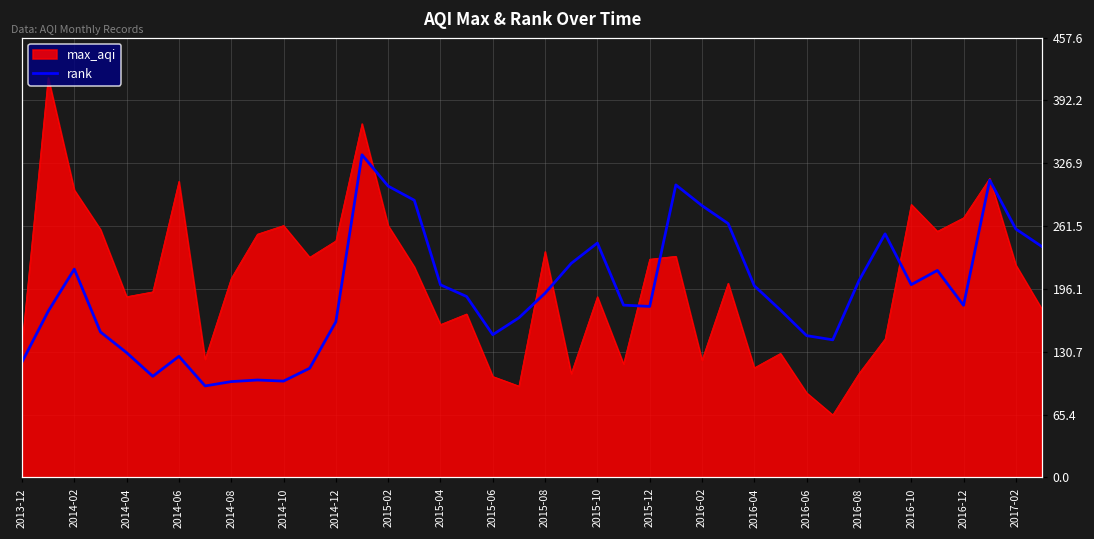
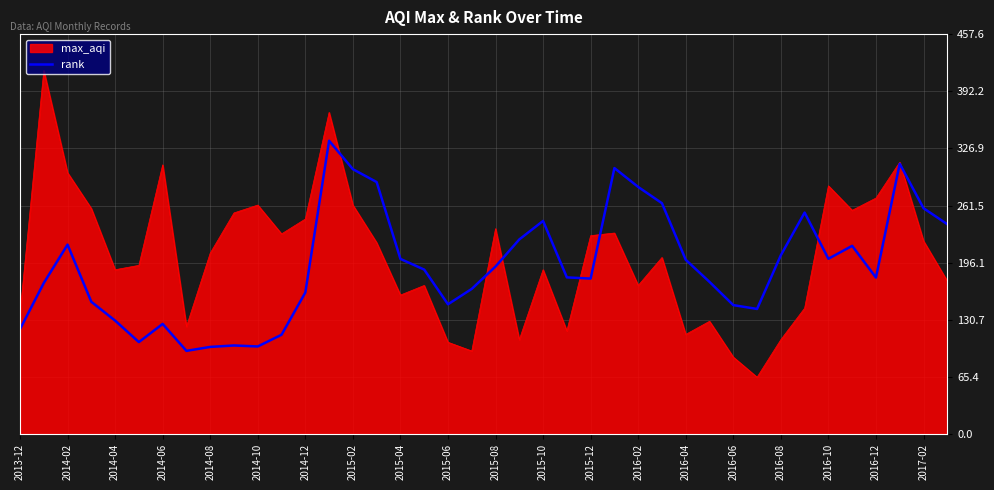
  {
    "max_aqi": {
      "2013-12": 140,
      "2014-02": 300,
      "2014-04": 190,
      "2014-06": 310,
      "2014-08": 210,
      "2014-10": 260,
      "2014-12": 250,
      "2015-02": 260,
      "2015-04": 160,
      "2015-06": 110,
      "2015-08": 240,
      "2015-10": 190,
      "2015-12": 230,
-     "2016-02": 120,
+     "2016-02": 170,
      "2016-04": 110,
      "2016-06": 90,
      "2016-08": 110,
      "2016-10": 280,
      "2016-12": 270,
      "2017-02": 220
    },
    "rank": {
      "2013-12": 120,
      "2014-02": 220,
      "2014-04": 130,
      "2014-06": 130,
      "2014-08": 100,
      "2014-10": 100,
      "2014-12": 160,
      "2015-02": 300,
      "2015-04": 200,
      "2015-06": 150,
      "2015-08": 190,
      "2015-10": 240,
      "2015-12": 180,
      "2016-02": 280,
      "2016-04": 200,
      "2016-06": 150,
      "2016-08": 200,
      "2016-10": 200,
      "2016-12": 180,
      "2017-02": 260
    }
  }
